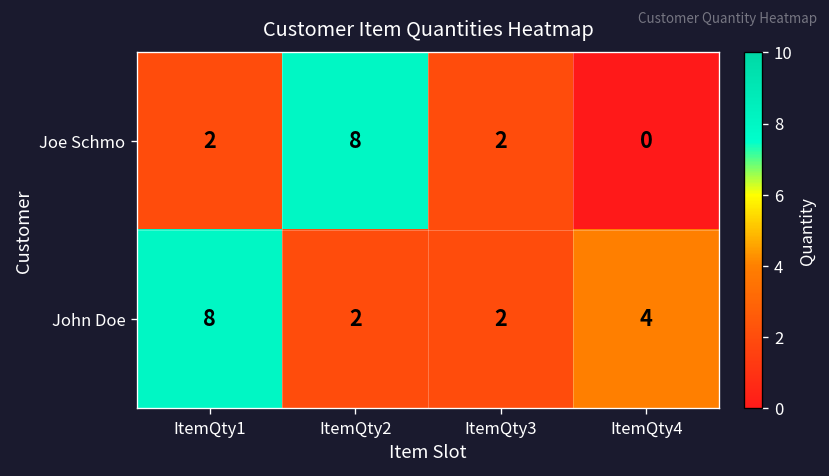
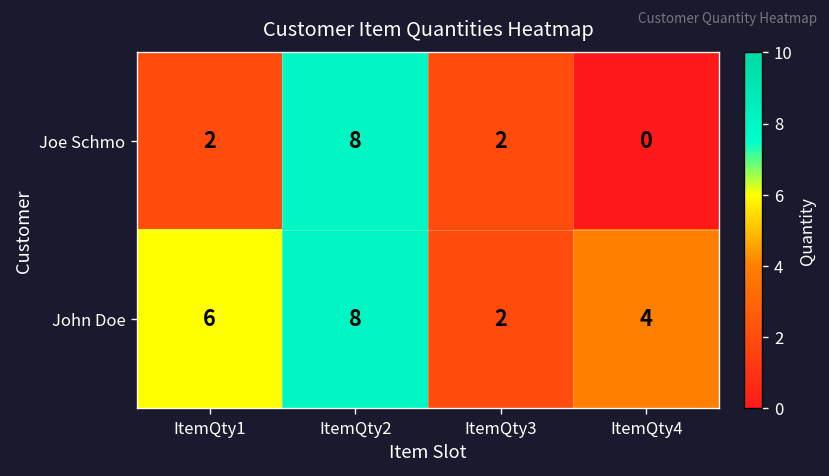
  {
    "Joe Schmo": {
      "ItemQty1": 2,
      "ItemQty2": 8,
      "ItemQty3": 2,
      "ItemQty4": 0
    },
    "John Doe": {
-     "ItemQty1": 8,
-     "ItemQty2": 2,
+     "ItemQty1": 6,
+     "ItemQty2": 8,
      "ItemQty3": 2,
      "ItemQty4": 4
    }
  }
